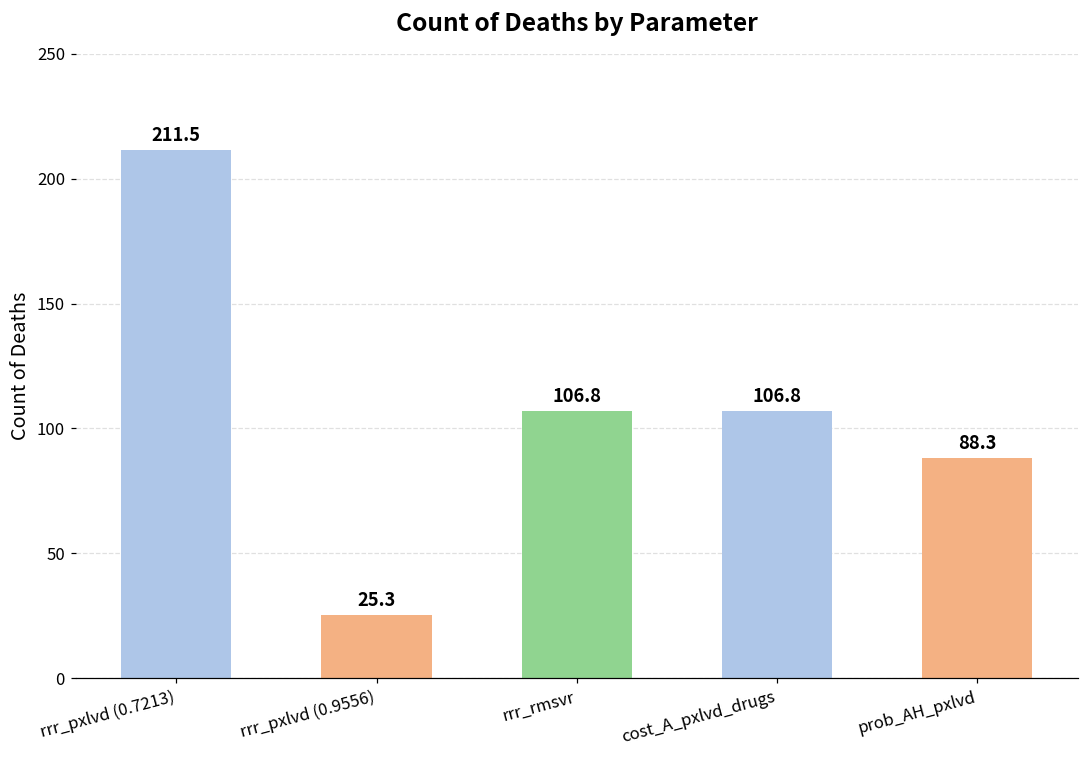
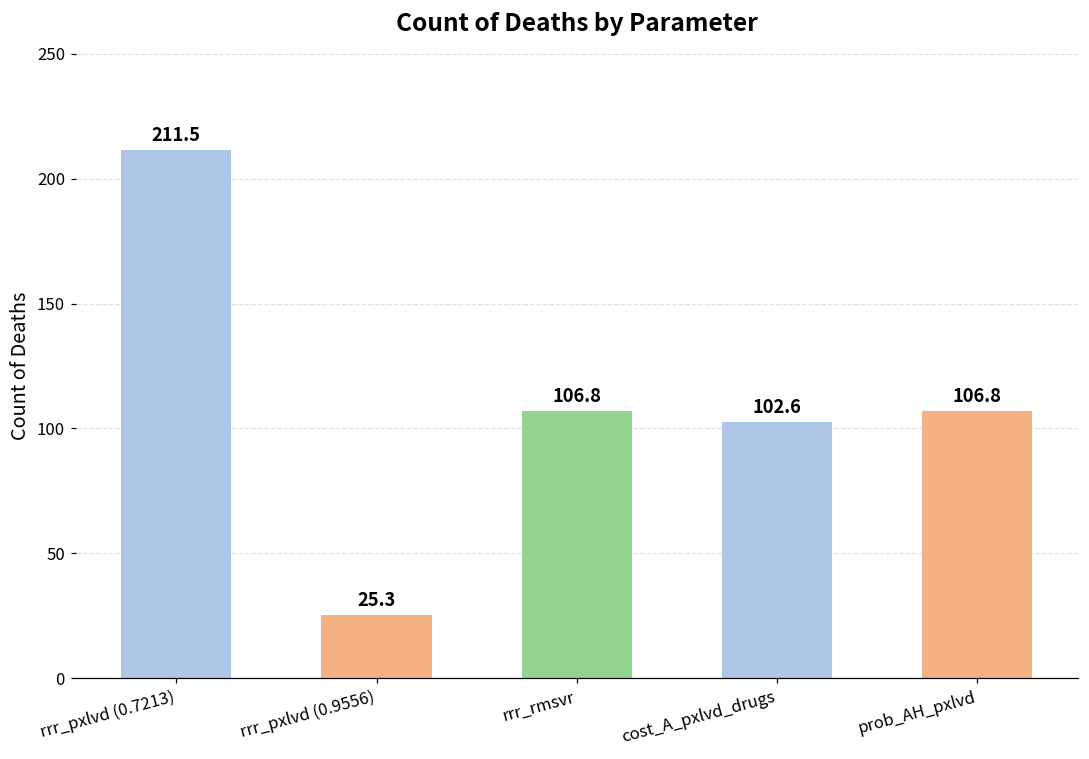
  {
    "rrr_pxlvd (0.7213)": 211.5,
    "rrr_pxlvd (0.9556)": 25.3,
    "rrr_rmsvr": 106.8,
-   "cost_A_pxlvd_drugs": 106.8,
-   "prob_AH_pxlvd": 88.3
+   "cost_A_pxlvd_drugs": 102.6,
+   "prob_AH_pxlvd": 106.8
  }
